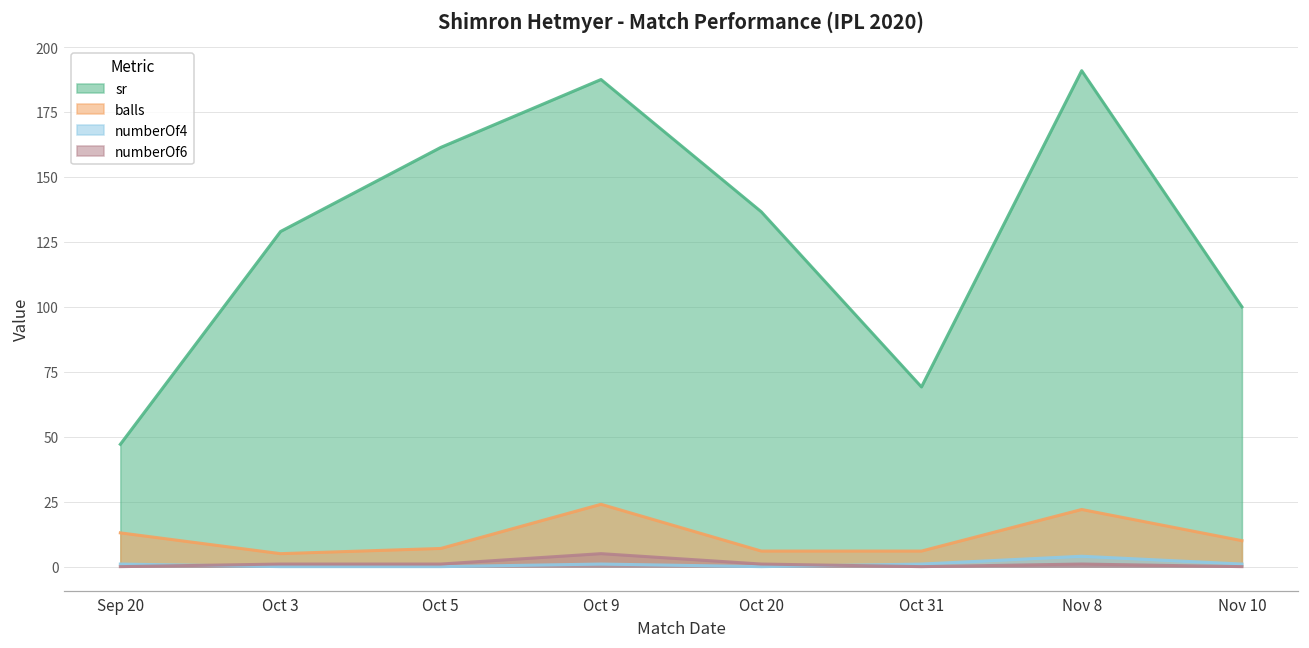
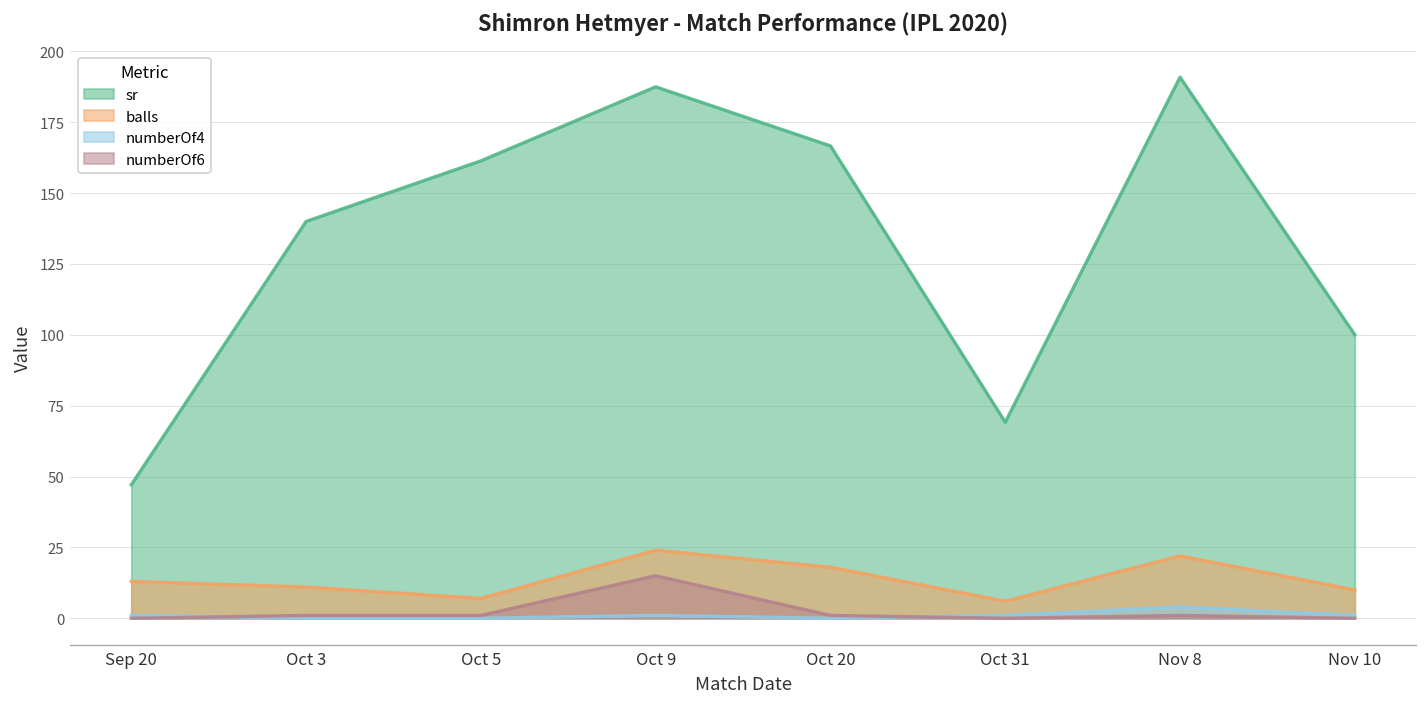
  {
    "sr": {
      "Sep 20": 47,
-     "Oct 3": 129,
+     "Oct 3": 140,
      "Oct 5": 161,
      "Oct 9": 188,
-     "Oct 20": 137,
+     "Oct 20": 167,
      "Oct 31": 69,
      "Nov 8": 191,
      "Nov 10": 100
    },
    "balls": {
      "Sep 20": 13,
-     "Oct 3": 5,
+     "Oct 3": 11,
      "Oct 5": 7,
      "Oct 9": 24,
-     "Oct 20": 6,
+     "Oct 20": 18,
      "Oct 31": 6,
      "Nov 8": 22,
      "Nov 10": 10
    },
    "numberOf4": {
      "Oct 9": 1,
      "Nov 8": 4
    },
    "numberOf6": {
-     "Oct 9": 5,
+     "Oct 9": 15,
      "Nov 8": 1
    }
  }
